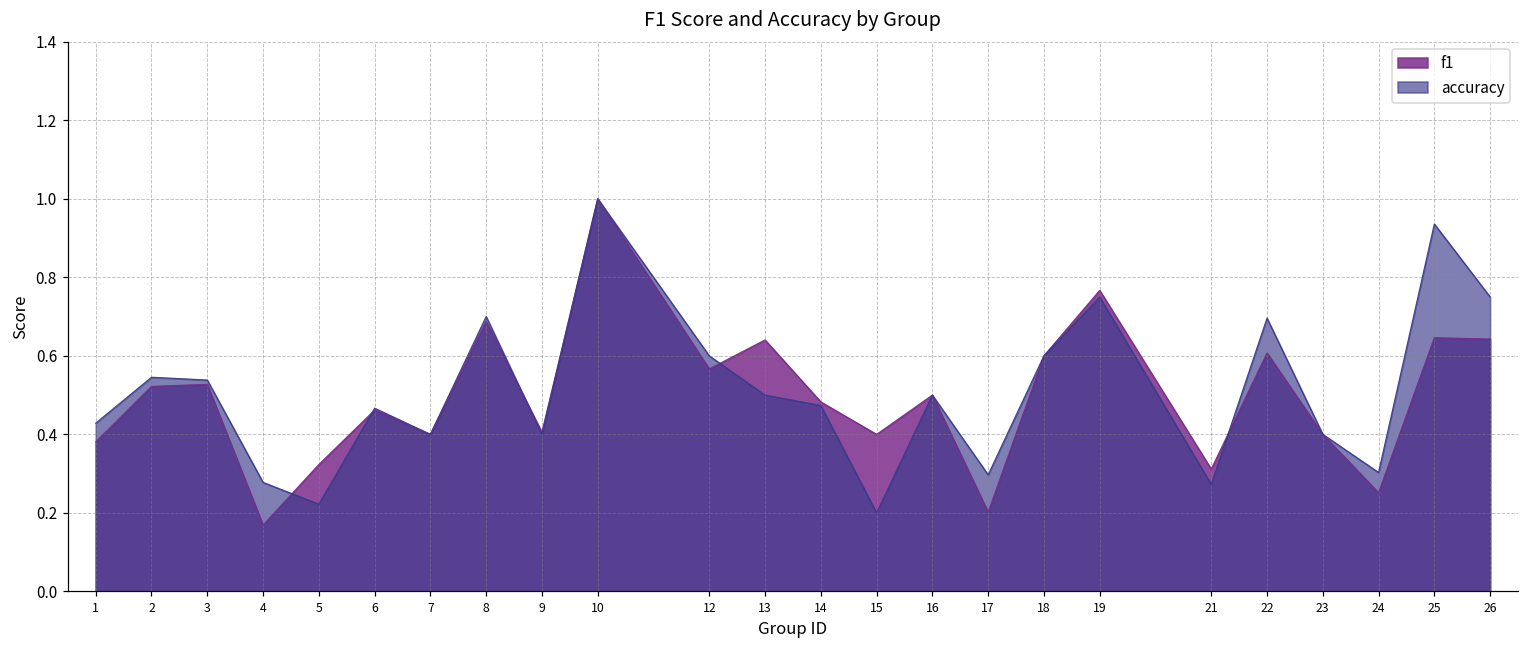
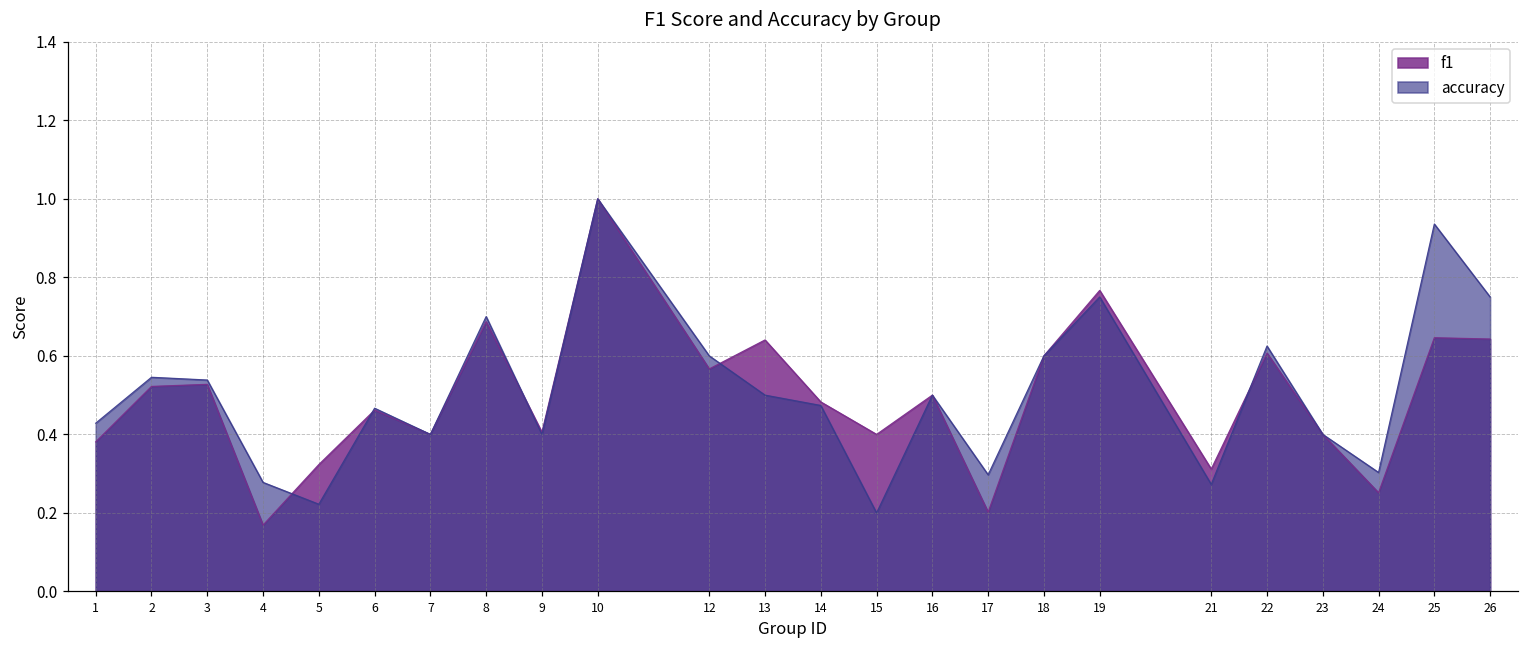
  {
    "f1": {
      "1": 0.38,
      "2": 0.52,
      "3": 0.53,
      "4": 0.17,
      "5": 0.32,
      "8": 0.69,
      "12": 0.57,
      "13": 0.64,
      "14": 0.48,
      "15": 0.40,
      "17": 0.20,
      "19": 0.77,
      "21": 0.31,
      "22": 0.61,
      "24": 0.25,
      "25": 0.65,
      "26": 0.64
    },
    "accuracy": {
      "1": 0.43,
      "2": 0.55,
      "3": 0.54,
      "4": 0.28,
      "5": 0.22,
      "8": 0.70,
      "12": 0.60,
      "13": 0.50,
      "14": 0.47,
      "15": 0.20,
      "17": 0.30,
      "19": 0.75,
      "21": 0.27,
-     "22": 0.70,
+     "22": 0.63,
      "24": 0.30,
      "25": 0.94,
      "26": 0.75
    }
  }
